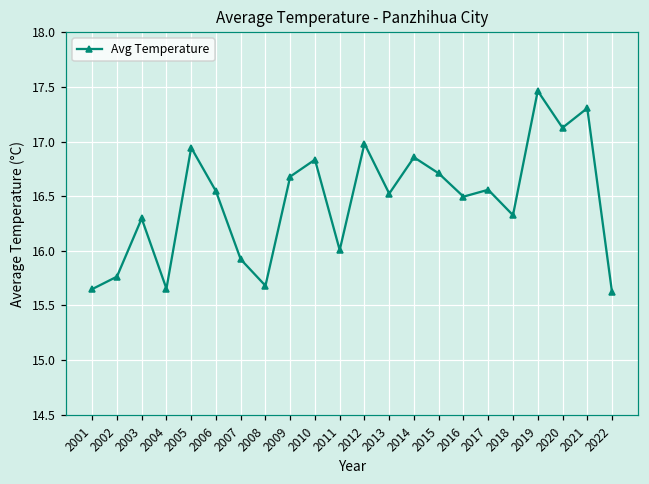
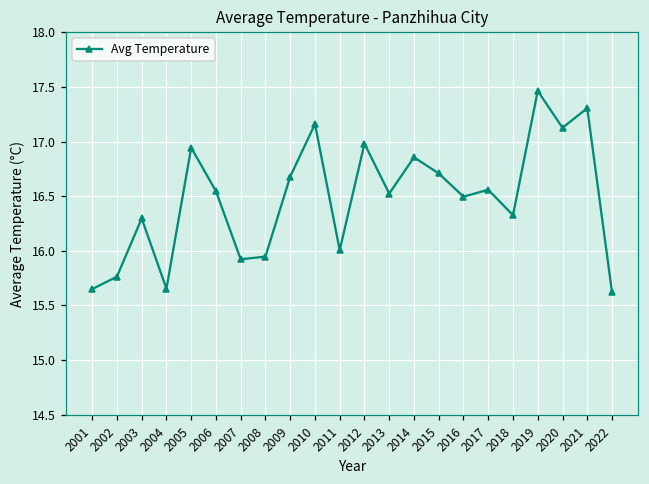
  {
    "2001": 15.6,
    "2002": 15.8,
    "2003": 16.3,
    "2004": 15.7,
    "2005": 16.9,
    "2006": 16.5,
    "2007": 15.9,
-   "2008": 15.7,
+   "2008": 15.9,
    "2009": 16.7,
-   "2010": 16.8,
+   "2010": 17.2,
    "2011": 16.0,
    "2012": 17.0,
    "2013": 16.5,
    "2014": 16.9,
    "2015": 16.7,
    "2016": 16.5,
    "2017": 16.6,
    "2018": 16.3,
    "2019": 17.5,
    "2020": 17.1,
    "2021": 17.3,
    "2022": 15.6
  }
